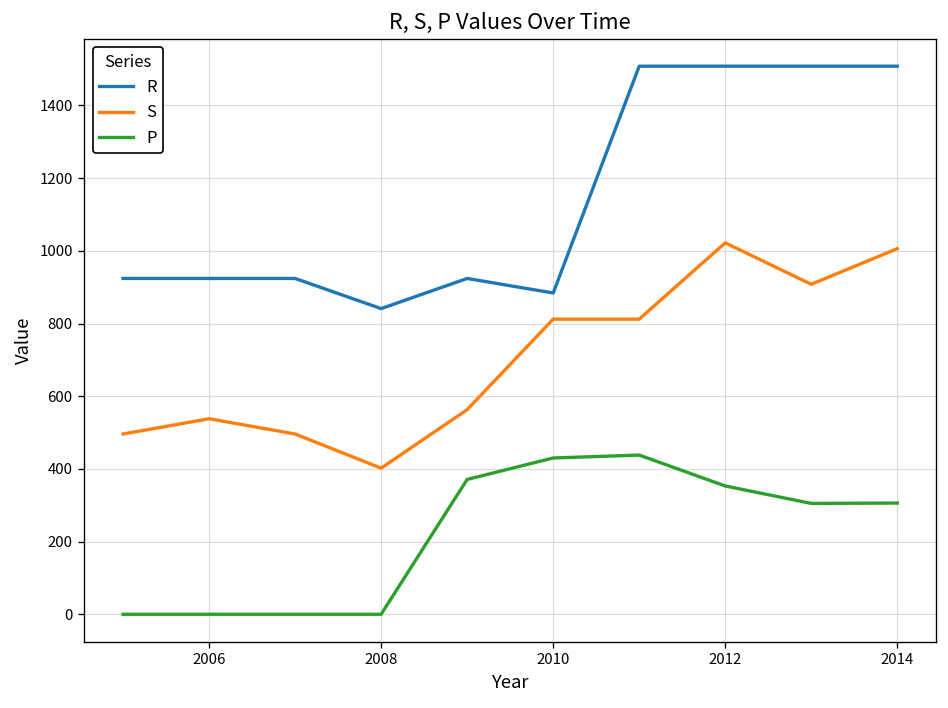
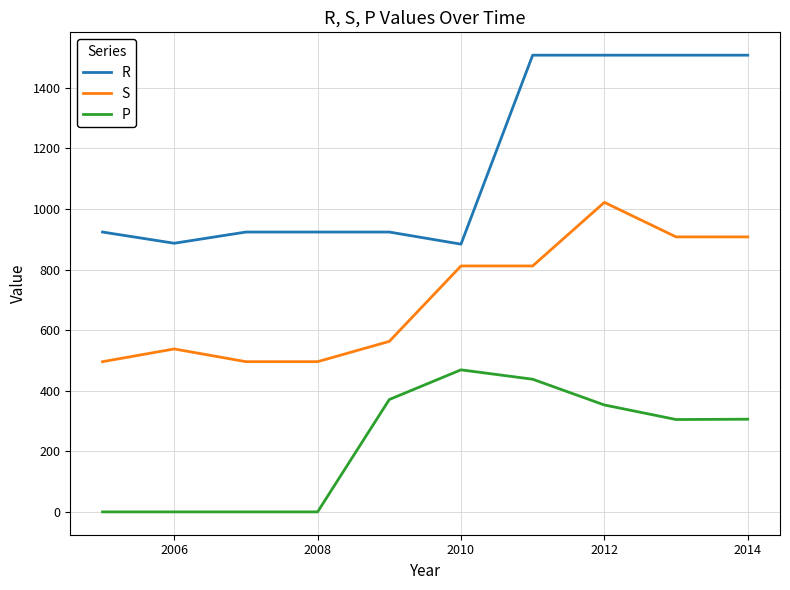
  {
    "R": {
-     "2006": 920,
-     "2008": 840,
+     "2006": 890,
+     "2008": 920,
      "2010": 880,
      "2012": 1510,
      "2014": 1510
    },
    "S": {
      "2006": 540,
-     "2008": 400,
+     "2008": 500,
      "2010": 810,
      "2012": 1020,
-     "2014": 1010
+     "2014": 910
    },
    "P": {
      "2006": 0,
      "2008": 0,
-     "2010": 430,
+     "2010": 470,
      "2012": 350,
      "2014": 310
    }
  }
